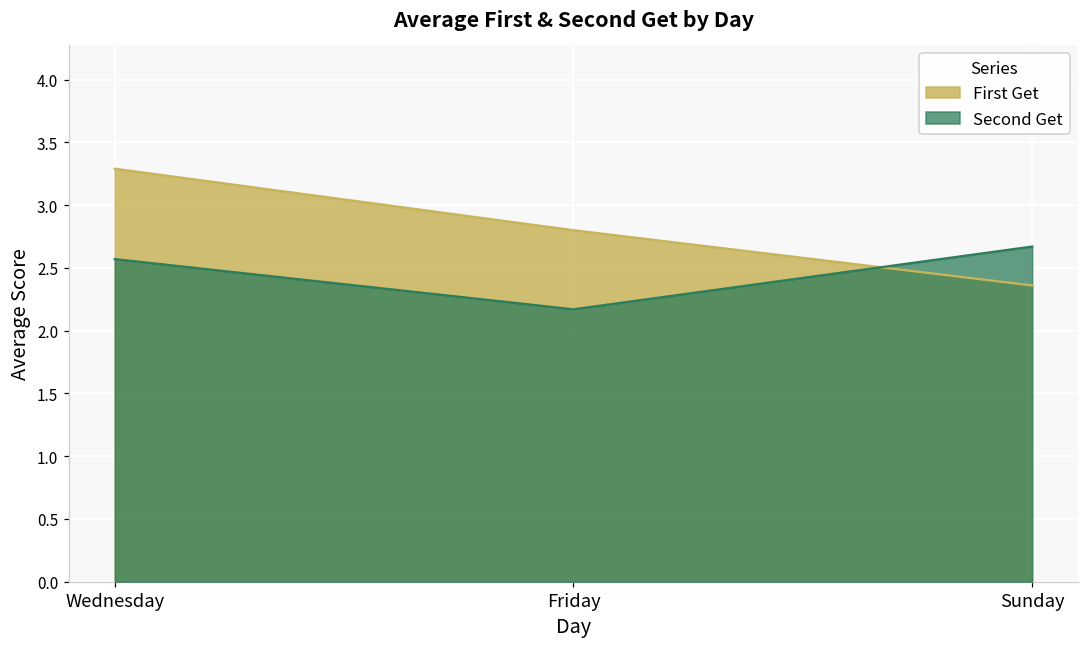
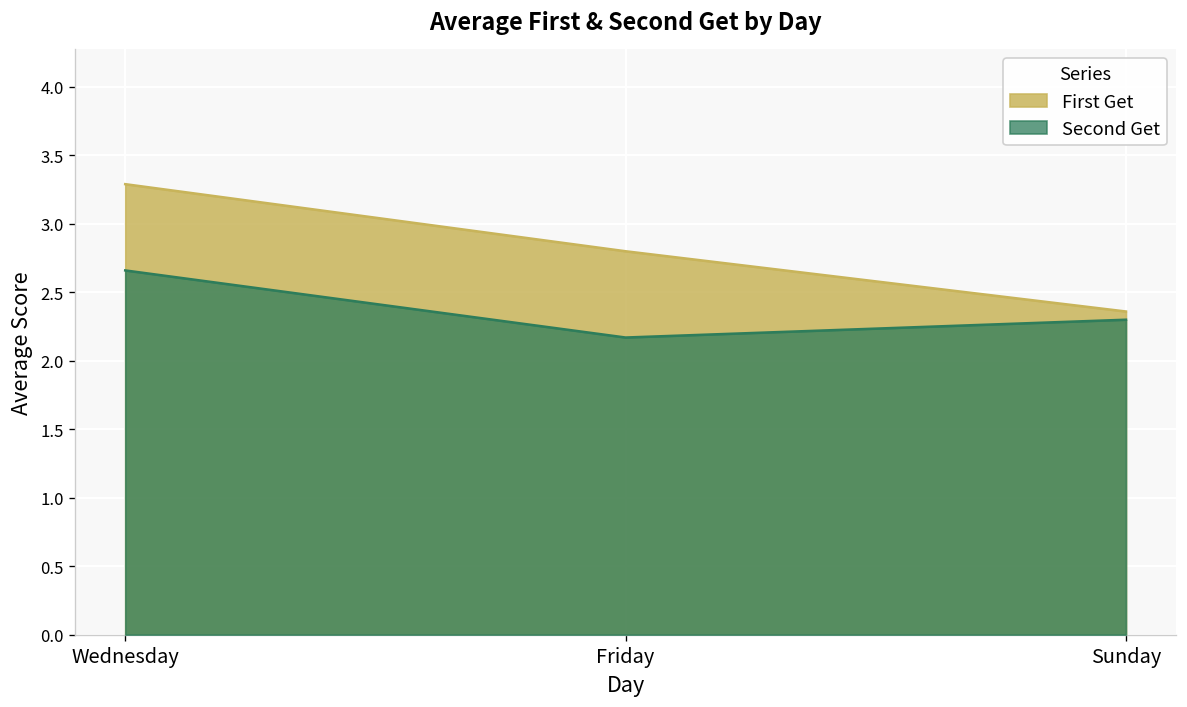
  {
    "First Get": {
      "Wednesday": 3.29,
      "Friday": 2.80,
      "Sunday": 2.36
    },
    "Second Get": {
-     "Wednesday": 2.57,
+     "Wednesday": 2.66,
      "Friday": 2.17,
-     "Sunday": 2.67
+     "Sunday": 2.30
    }
  }
